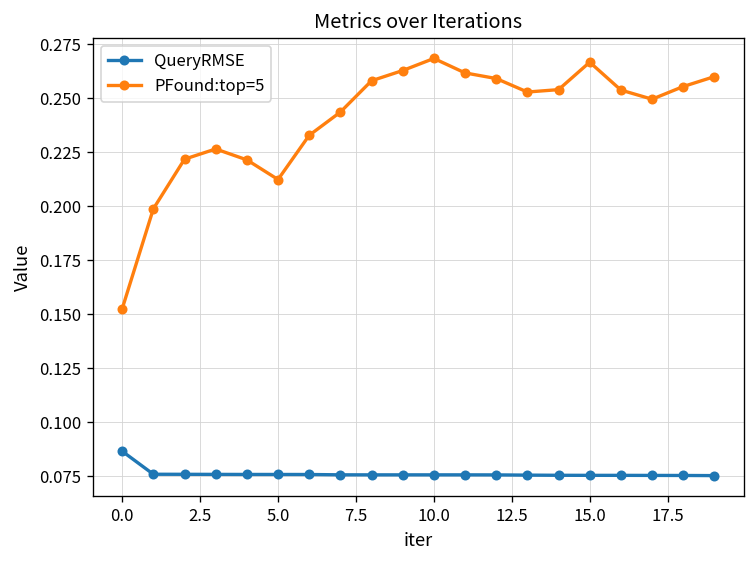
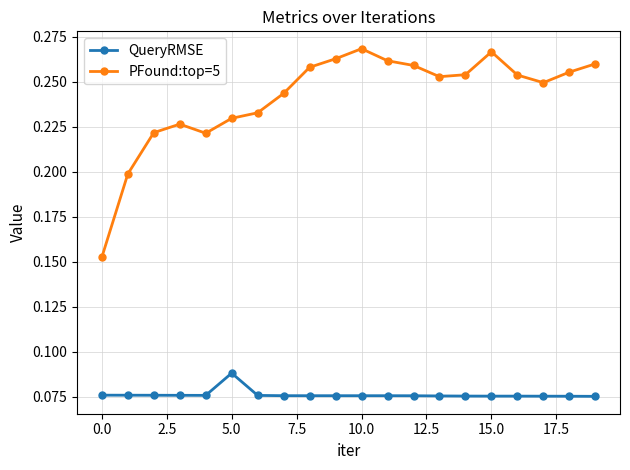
  {
    "QueryRMSE": {
-     "0.0": 0.087,
-     "5.0": 0.076,
+     "0.0": 0.076,
+     "5.0": 0.088,
      "10.0": 0.076,
      "15.0": 0.075
    },
    "PFound:top=5": {
      "0.0": 0.153,
-     "5.0": 0.212,
+     "5.0": 0.230,
      "10.0": 0.268,
      "15.0": 0.267
    }
  }
